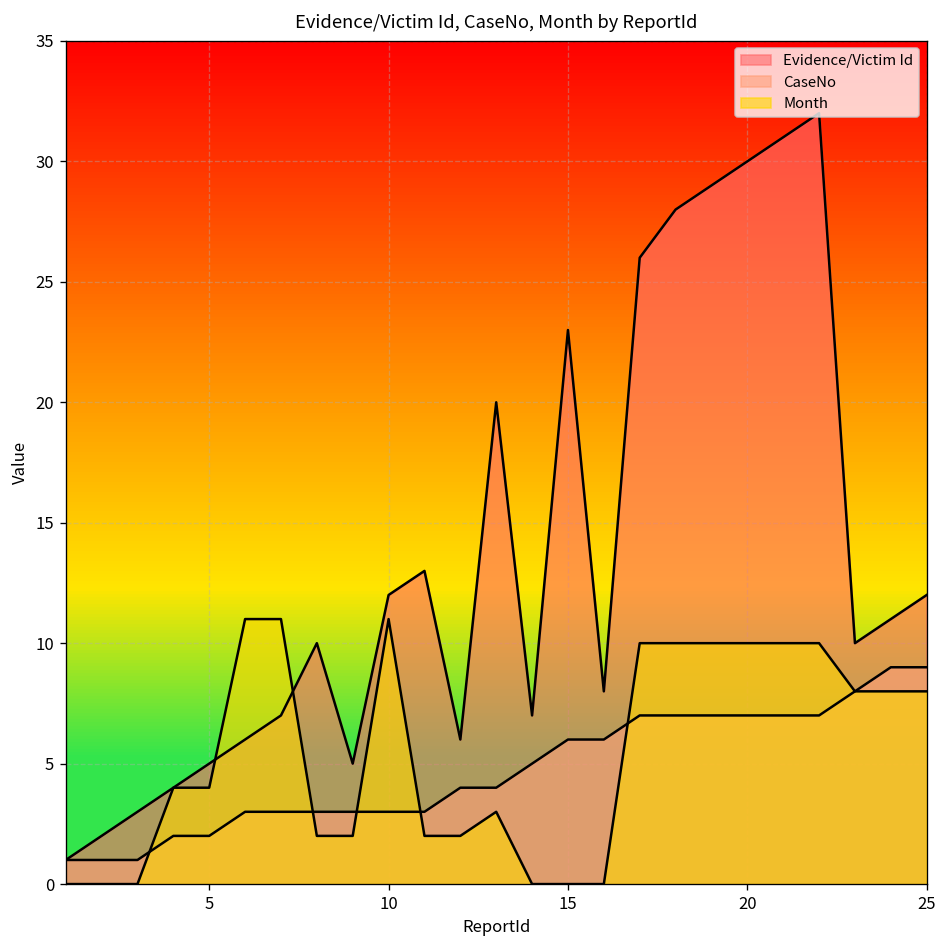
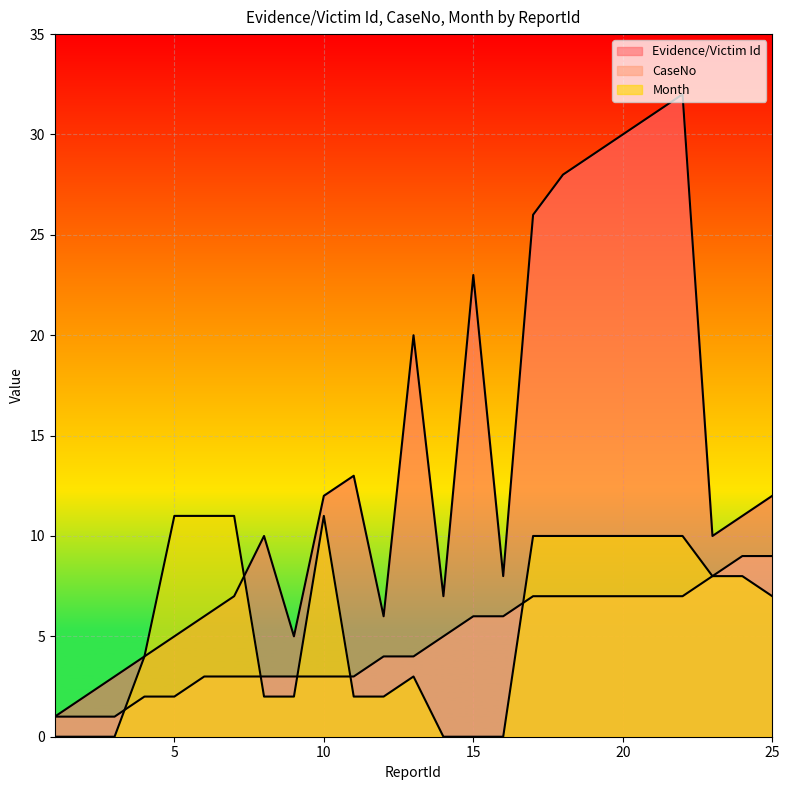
  {
    "Month": {
-     "5": 4,
+     "5": 11,
      "10": 11,
      "15": 0,
      "20": 10,
-     "25": 8
+     "25": 7
    }
  }
